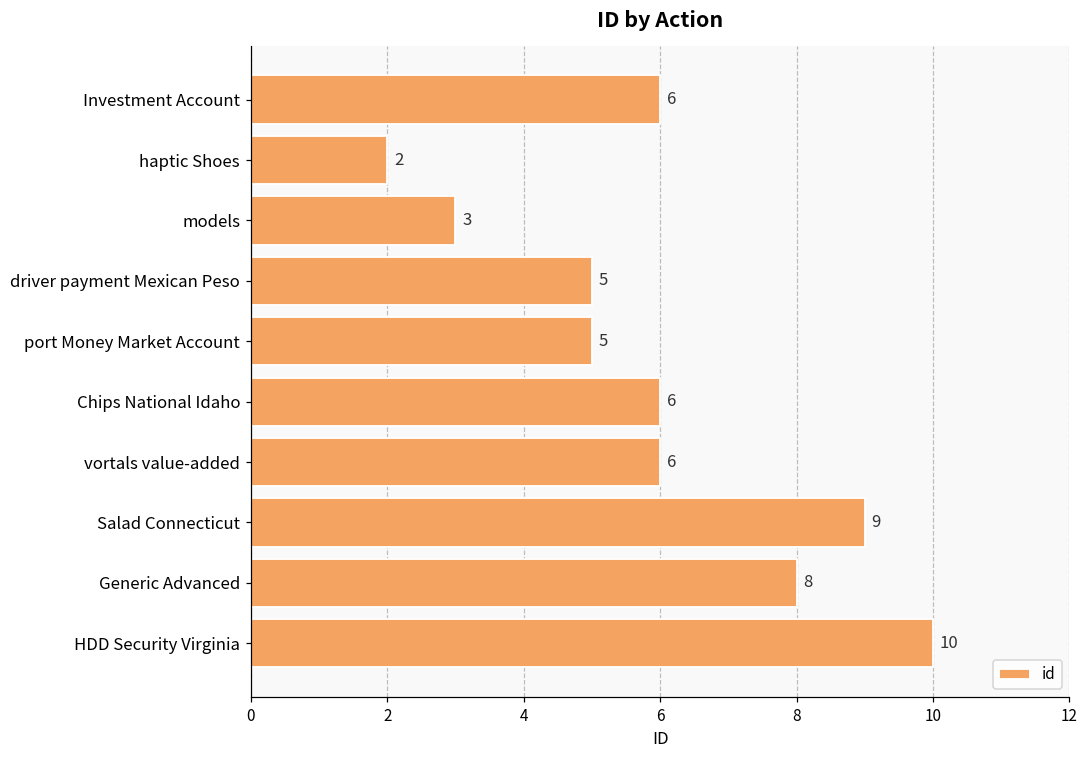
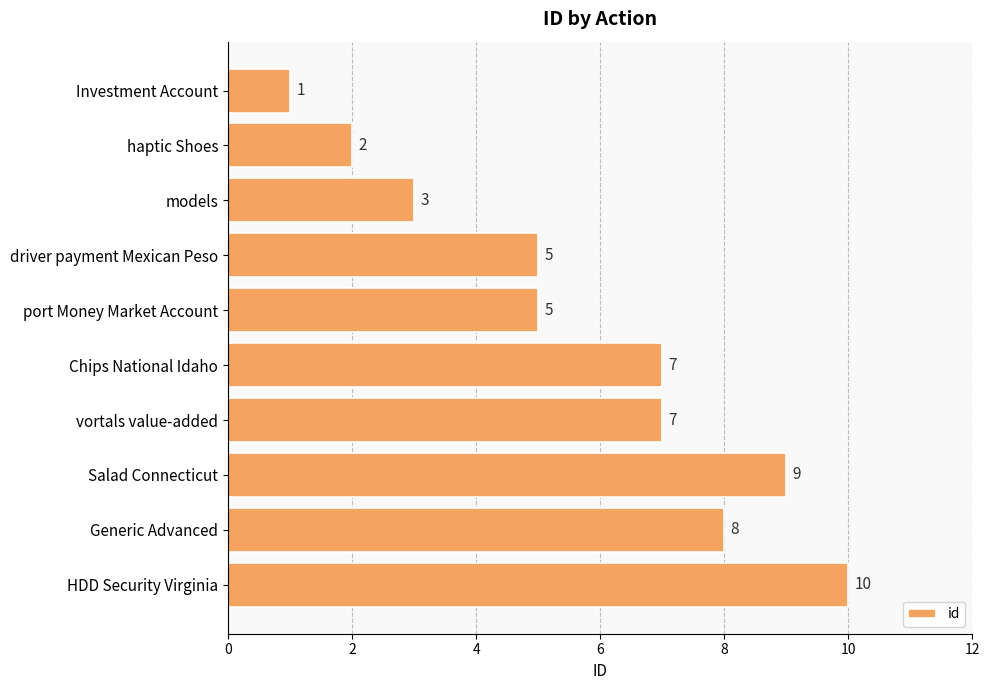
  {
-   "Investment Account": 6,
+   "Investment Account": 1,
    "haptic Shoes": 2,
    "models": 3,
    "driver payment Mexican Peso": 5,
    "port Money Market Account": 5,
-   "Chips National Idaho": 6,
-   "vortals value-added": 6,
+   "Chips National Idaho": 7,
+   "vortals value-added": 7,
    "Salad Connecticut": 9,
    "Generic Advanced": 8,
    "HDD Security Virginia": 10
  }
